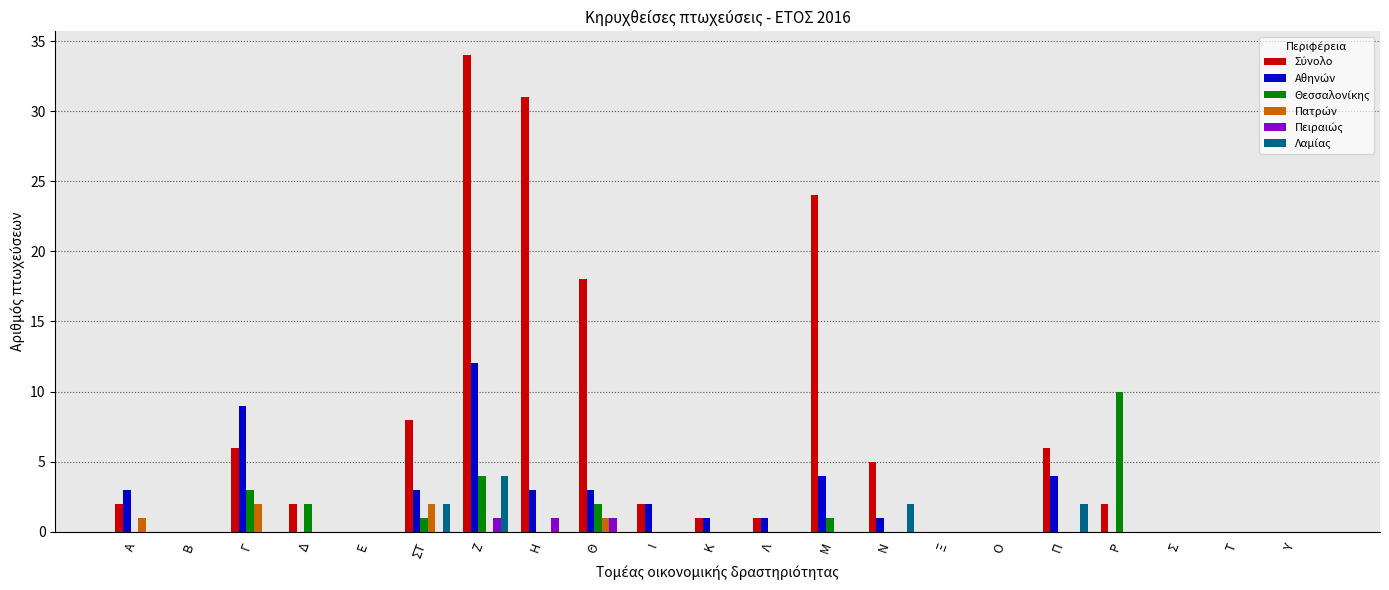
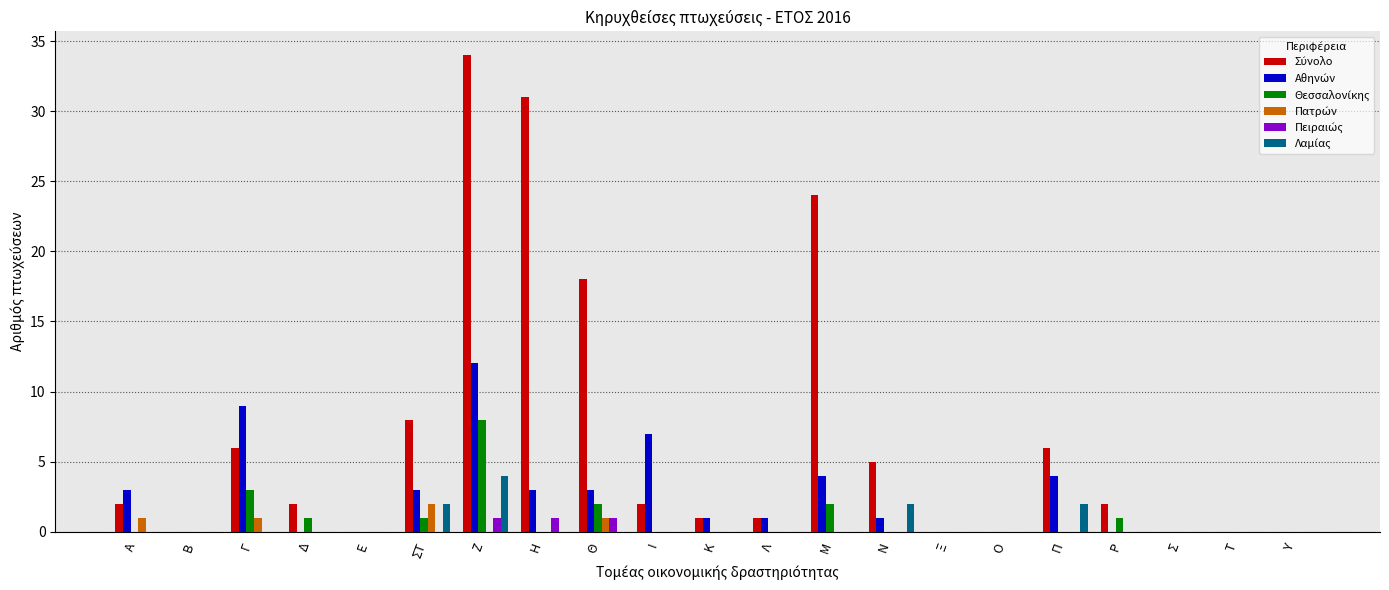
  {
    "Σύνολο": {
      "Α": 2,
      "Β": 0,
      "Γ": 6,
      "Δ": 2,
      "Ε": 0,
      "ΣΤ": 8,
      "Ζ": 34,
      "Η": 31,
      "Θ": 18,
      "Ι": 2,
      "Κ": 1,
      "Λ": 1,
      "Μ": 24,
      "Ν": 5,
      "Ξ": 0,
      "Ο": 0,
      "Π": 6,
      "Ρ": 2,
      "Σ": 0,
      "Τ": 0,
      "Υ": 0
    },
    "Αθηνών": {
      "Α": 3,
      "Β": 0,
      "Γ": 9,
      "Δ": 0,
      "Ε": 0,
      "ΣΤ": 3,
      "Ζ": 12,
      "Η": 3,
      "Θ": 3,
-     "Ι": 2,
+     "Ι": 7,
      "Κ": 1,
      "Λ": 1,
      "Μ": 4,
      "Ν": 1,
      "Ξ": 0,
      "Ο": 0,
      "Π": 4,
      "Ρ": 0,
      "Σ": 0,
      "Τ": 0,
      "Υ": 0
    },
    "Θεσσαλονίκης": {
      "Α": 0,
      "Β": 0,
      "Γ": 3,
-     "Δ": 2,
+     "Δ": 1,
      "Ε": 0,
      "ΣΤ": 1,
-     "Ζ": 4,
+     "Ζ": 8,
      "Η": 0,
      "Θ": 2,
      "Ι": 0,
      "Κ": 0,
      "Λ": 0,
-     "Μ": 1,
+     "Μ": 2,
      "Ν": 0,
      "Ξ": 0,
      "Ο": 0,
      "Π": 0,
-     "Ρ": 10,
+     "Ρ": 1,
      "Σ": 0,
      "Τ": 0,
      "Υ": 0
    },
    "Πατρών": {
      "Α": 1,
      "Β": 0,
-     "Γ": 2,
+     "Γ": 1,
      "Δ": 0,
      "Ε": 0,
      "ΣΤ": 2,
      "Ζ": 0,
      "Η": 0,
      "Θ": 1,
      "Ι": 0,
      "Κ": 0,
      "Λ": 0,
      "Μ": 0,
      "Ν": 0,
      "Ξ": 0,
      "Ο": 0,
      "Π": 0,
      "Ρ": 0,
      "Σ": 0,
      "Τ": 0,
      "Υ": 0
    },
    "Πειραιώς": {
      "Α": 0,
      "Β": 0,
      "Γ": 0,
      "Δ": 0,
      "Ε": 0,
      "ΣΤ": 0,
      "Ζ": 1,
      "Η": 1,
      "Θ": 1,
      "Ι": 0,
      "Κ": 0,
      "Λ": 0,
      "Μ": 0,
      "Ν": 0,
      "Ξ": 0,
      "Ο": 0,
      "Π": 0,
      "Ρ": 0,
      "Σ": 0,
      "Τ": 0,
      "Υ": 0
    },
    "Λαμίας": {
      "Α": 0,
      "Β": 0,
      "Γ": 0,
      "Δ": 0,
      "Ε": 0,
      "ΣΤ": 2,
      "Ζ": 4,
      "Η": 0,
      "Θ": 0,
      "Ι": 0,
      "Κ": 0,
      "Λ": 0,
      "Μ": 0,
      "Ν": 2,
      "Ξ": 0,
      "Ο": 0,
      "Π": 2,
      "Ρ": 0,
      "Σ": 0,
      "Τ": 0,
      "Υ": 0
    }
  }
